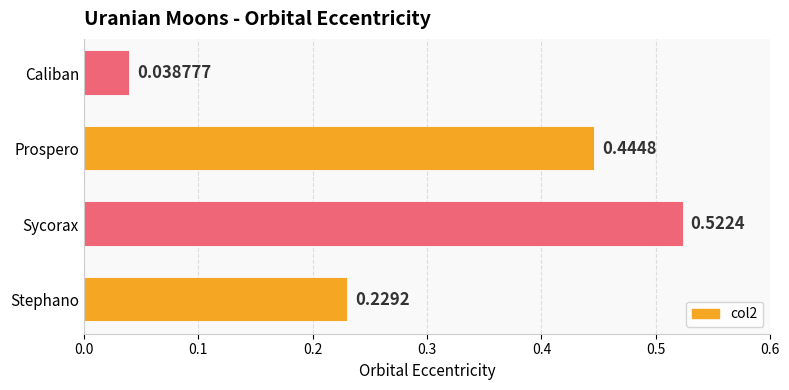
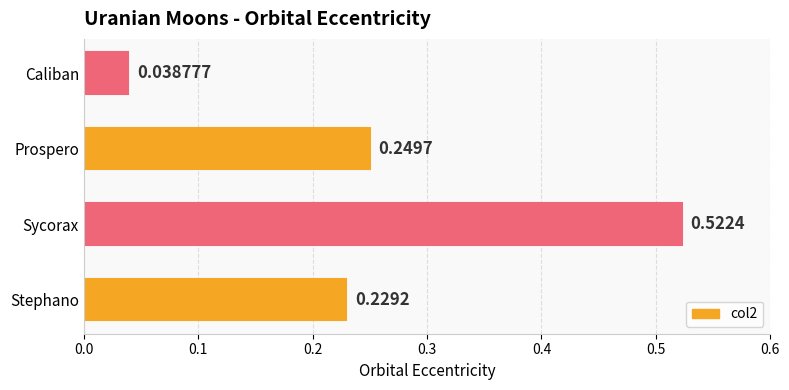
  {
    "Caliban": 0.038777,
-   "Prospero": 0.4448,
+   "Prospero": 0.2497,
    "Sycorax": 0.5224,
    "Stephano": 0.2292
  }
